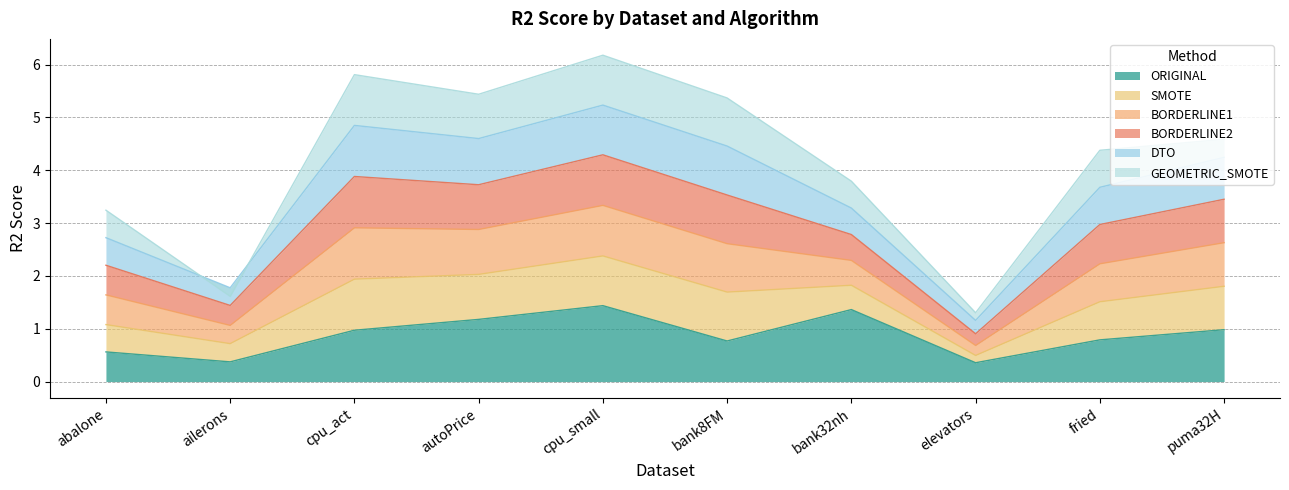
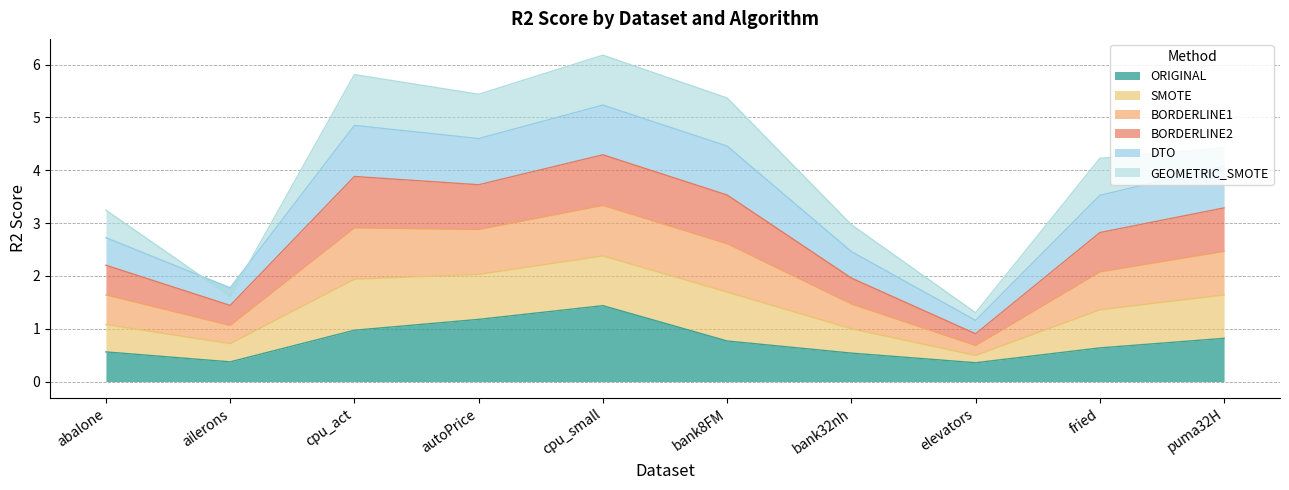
  {
    "ORIGINAL": {
      "abalone": 0.6,
      "ailerons": 0.4,
      "cpu_act": 1.0,
      "autoPrice": 1.2,
      "cpu_small": 1.4,
      "bank8FM": 0.8,
-     "bank32nh": 1.4,
+     "bank32nh": 0.5,
      "elevators": 0.4,
-     "fried": 0.8,
-     "puma32H": 1.0
+     "fried": 0.6,
+     "puma32H": 0.8
    }
  }
